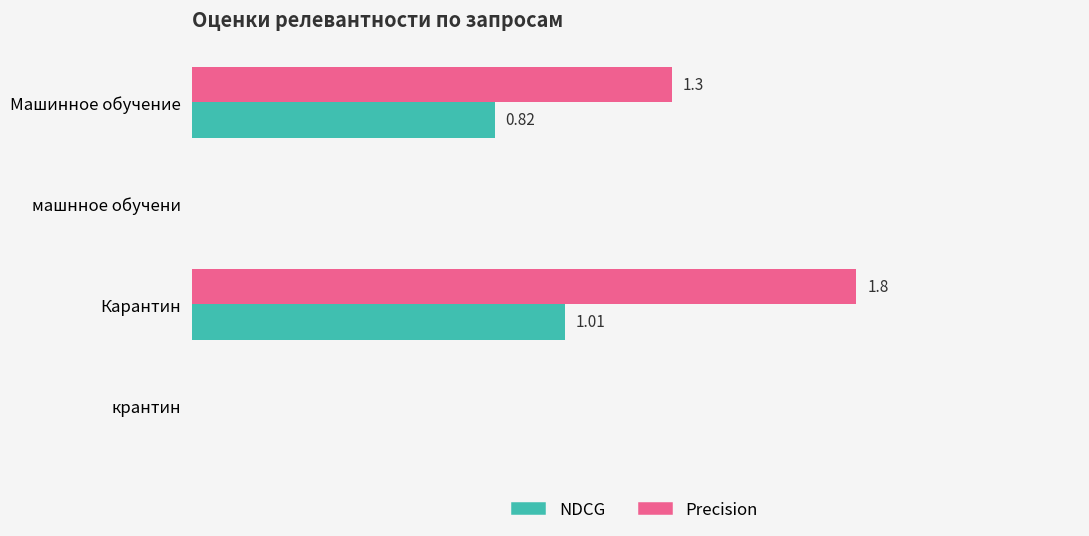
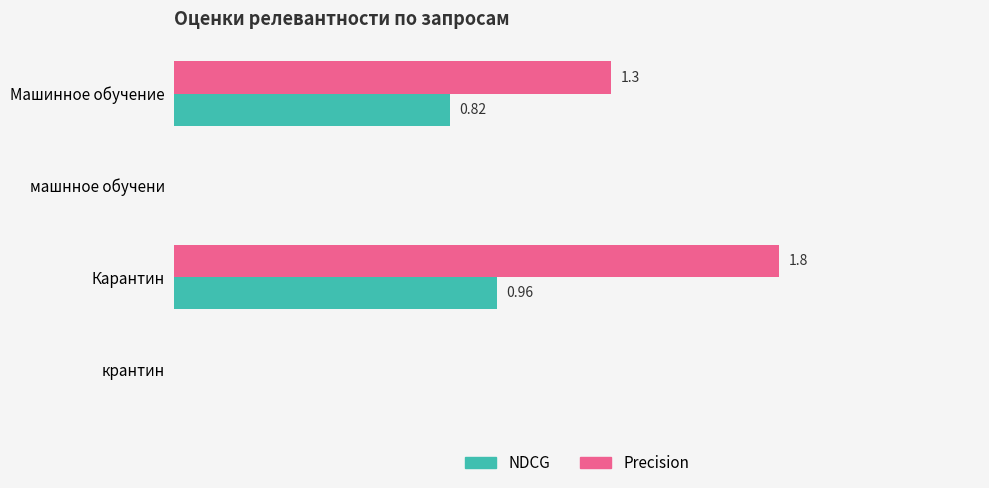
  {
    "NDCG": {
      "Машинное обучение": 0.82,
-     "Карантин": 1.01
+     "Карантин": 0.96
    },
    "Precision": {
      "Машинное обучение": 1.3,
      "Карантин": 1.8
    }
  }
